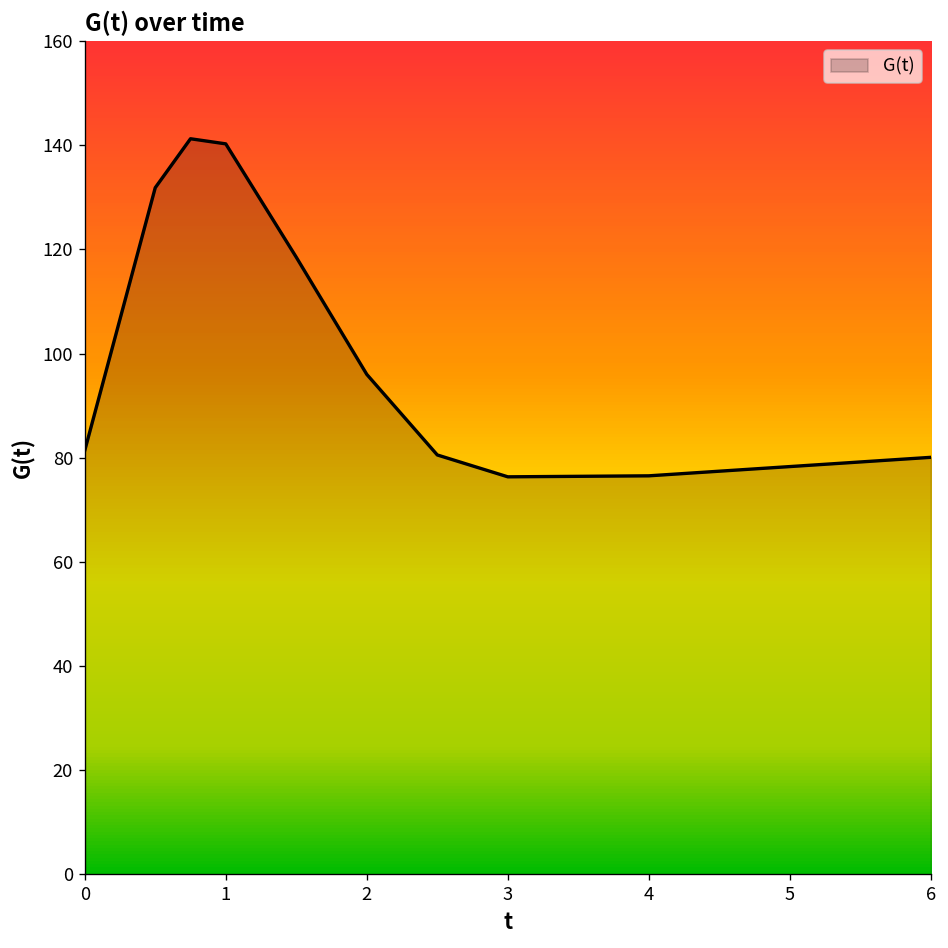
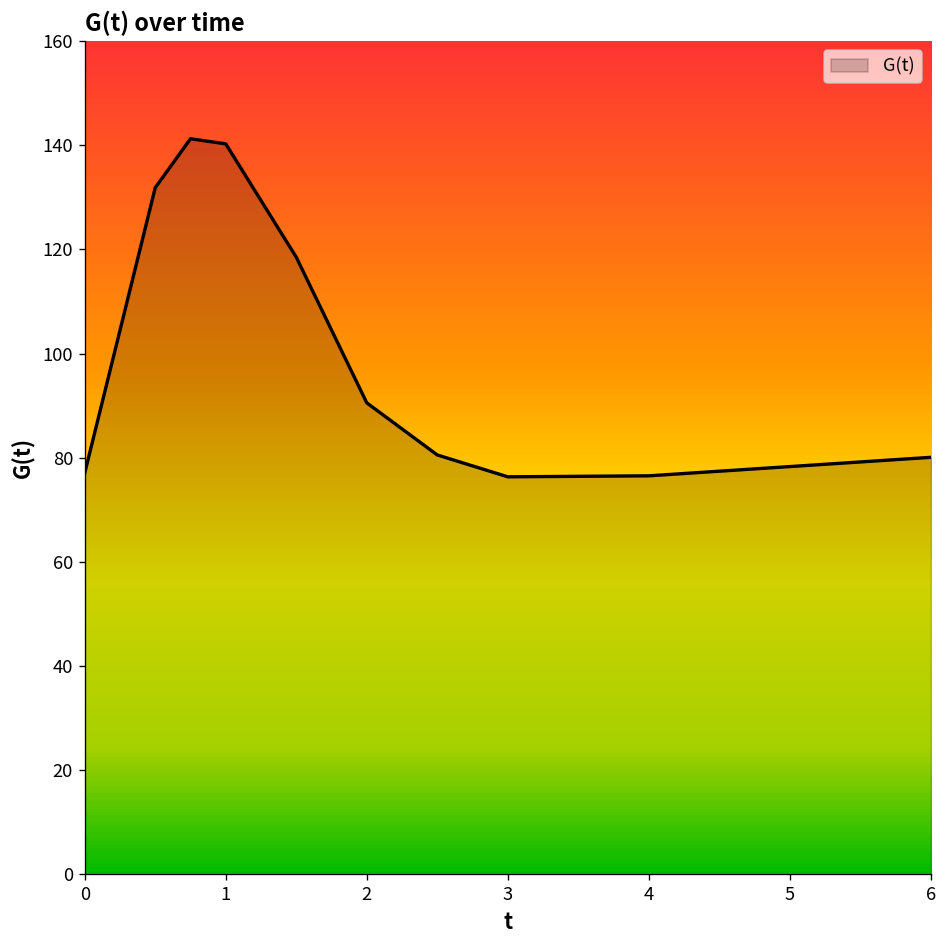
  {
-   "0": 81,
+   "0": 77,
    "1": 140,
-   "2": 96,
+   "2": 91,
    "3": 76,
    "4": 77,
    "6": 80
  }
